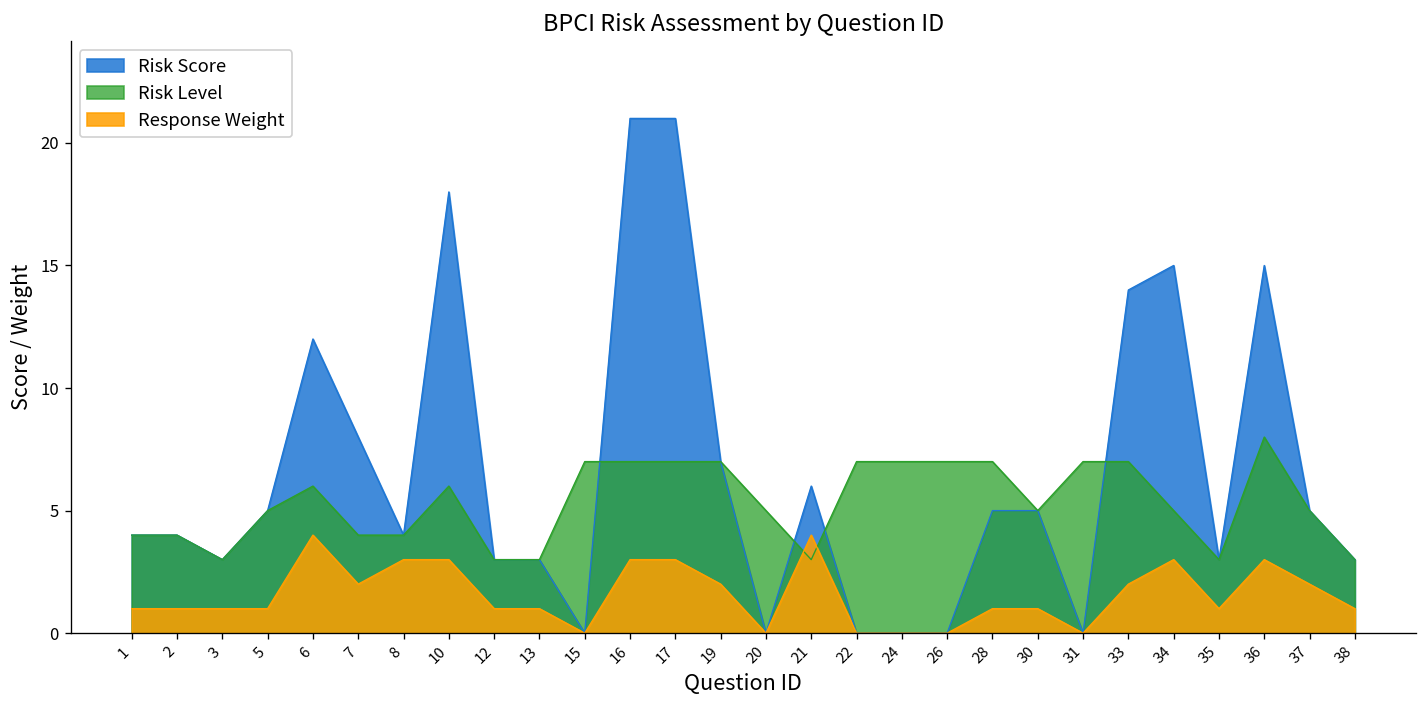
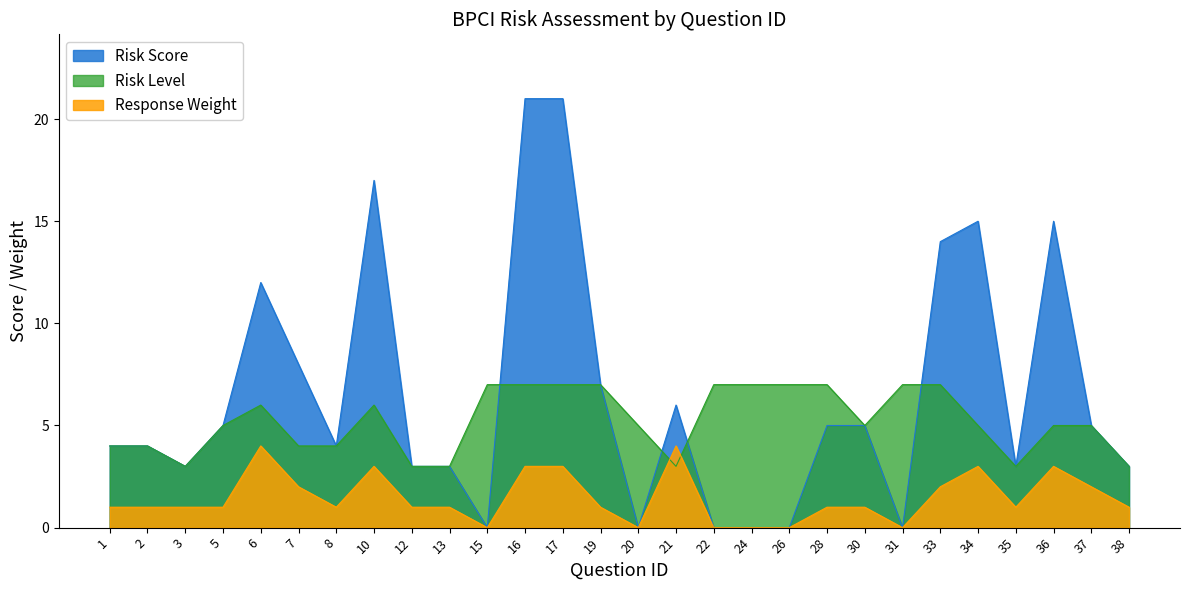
  {
    "Risk Score": {
      "6": 12,
      "7": 8,
-     "10": 18,
+     "10": 17,
      "16": 21,
      "17": 21,
      "21": 6,
      "28": 5,
      "33": 14,
      "34": 15,
      "36": 15
    },
    "Risk Level": {
      "6": 6,
      "7": 4,
      "10": 6,
      "15": 7,
      "16": 7,
      "17": 7,
      "20": 5,
      "21": 3,
      "22": 7,
      "24": 7,
      "26": 7,
      "28": 7,
      "31": 7,
      "33": 7,
      "34": 5,
-     "36": 8
+     "36": 5
    },
    "Response Weight": {
      "1": 1,
      "2": 1,
      "3": 1,
      "5": 1,
      "6": 4,
      "7": 2,
-     "8": 3,
+     "8": 1,
      "10": 3,
      "12": 1,
      "13": 1,
      "16": 3,
      "17": 3,
-     "19": 2,
+     "19": 1,
      "21": 4,
      "28": 1,
      "30": 1,
      "33": 2,
      "34": 3,
      "35": 1,
      "36": 3,
      "37": 2,
      "38": 1
    }
  }
